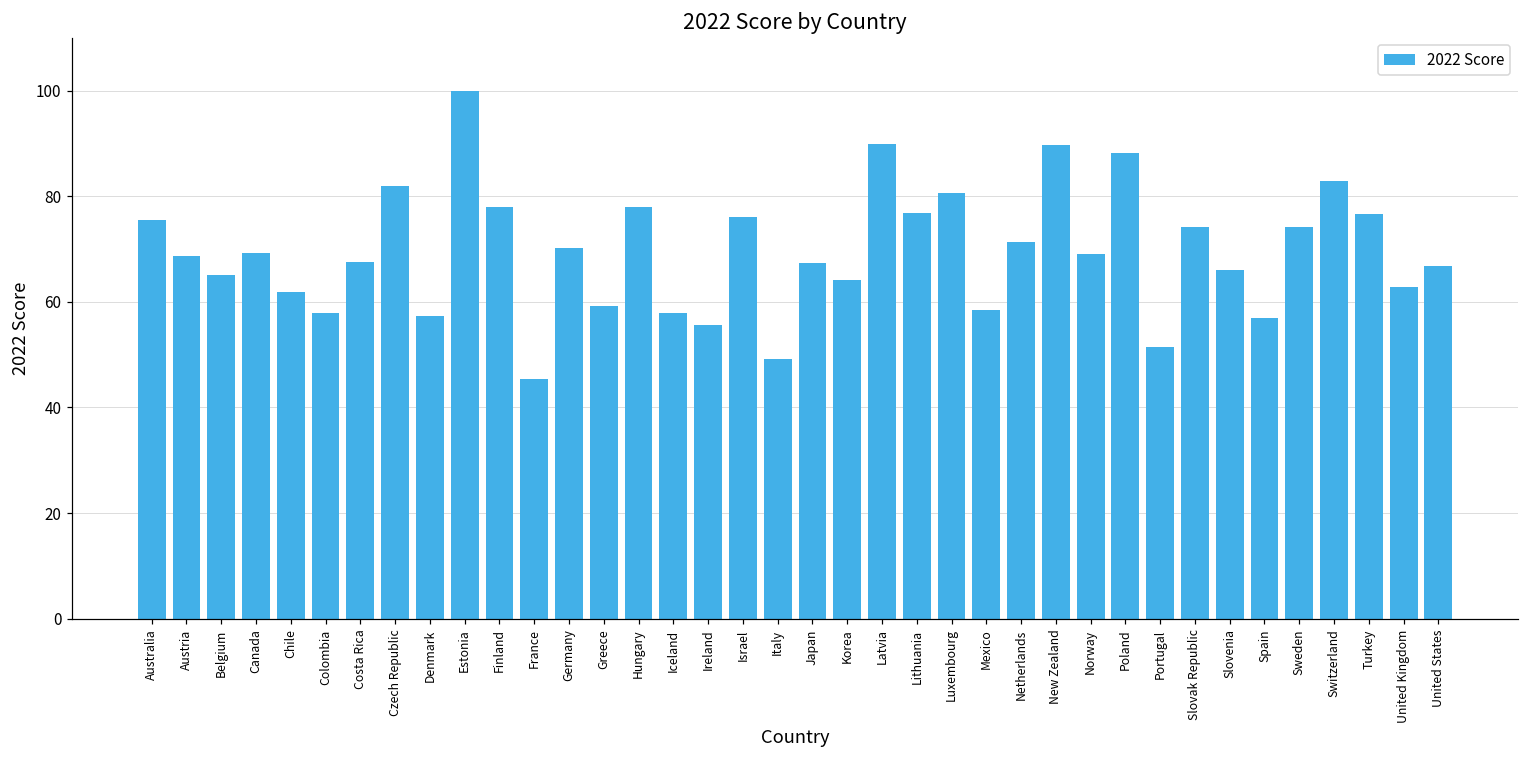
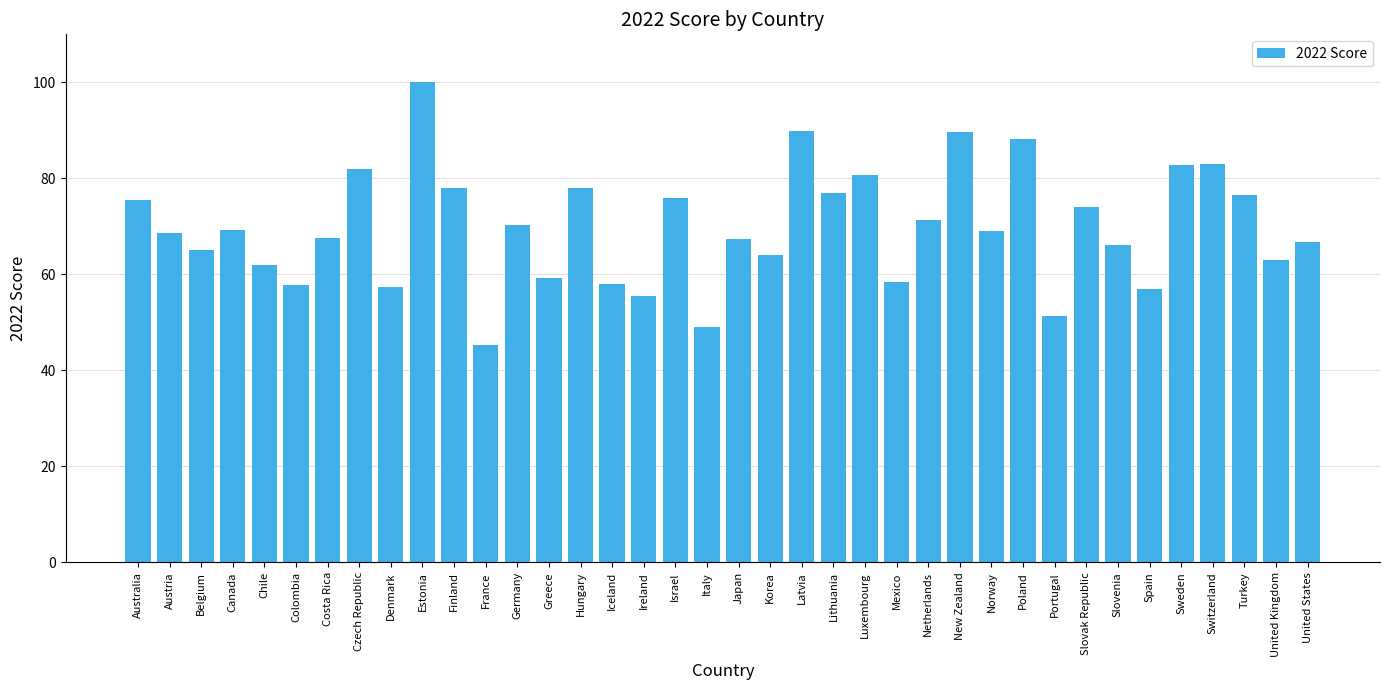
  {
    "Australia": 76,
    "Austria": 69,
    "Belgium": 65,
    "Canada": 69,
    "Chile": 62,
    "Colombia": 58,
    "Costa Rica": 68,
    "Czech Republic": 82,
    "Denmark": 57,
    "Estonia": 100,
    "Finland": 78,
    "France": 45,
    "Germany": 70,
    "Greece": 59,
    "Hungary": 78,
    "Iceland": 58,
    "Ireland": 56,
    "Israel": 76,
    "Italy": 49,
    "Japan": 67,
    "Korea": 64,
    "Latvia": 90,
    "Lithuania": 77,
    "Luxembourg": 81,
    "Mexico": 58,
    "Netherlands": 71,
    "New Zealand": 90,
    "Norway": 69,
    "Poland": 88,
    "Portugal": 51,
    "Slovak Republic": 74,
    "Slovenia": 66,
    "Spain": 57,
-   "Sweden": 74,
+   "Sweden": 83,
    "Switzerland": 83,
    "Turkey": 77,
    "United Kingdom": 63,
    "United States": 67
  }
